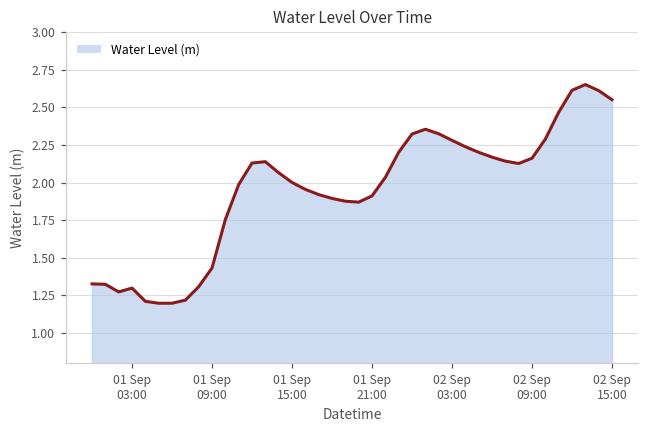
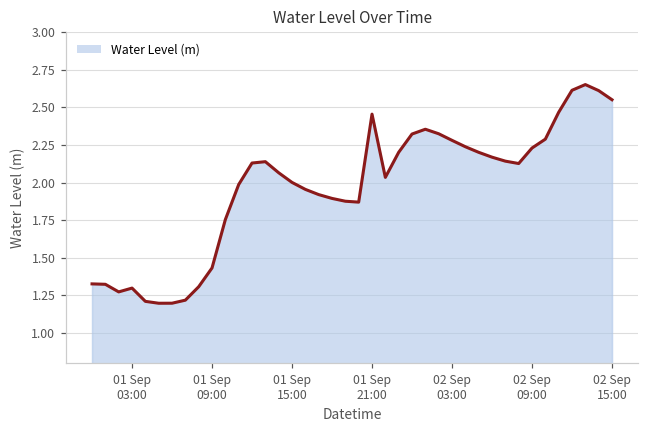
  {
    "01 Sep 03:00": 1.30,
    "01 Sep 09:00": 1.43,
    "01 Sep 15:00": 2.00,
-   "01 Sep 21:00": 1.91,
+   "01 Sep 21:00": 2.46,
    "02 Sep 03:00": 2.28,
-   "02 Sep 09:00": 2.16,
+   "02 Sep 09:00": 2.23,
    "02 Sep 15:00": 2.55
  }
